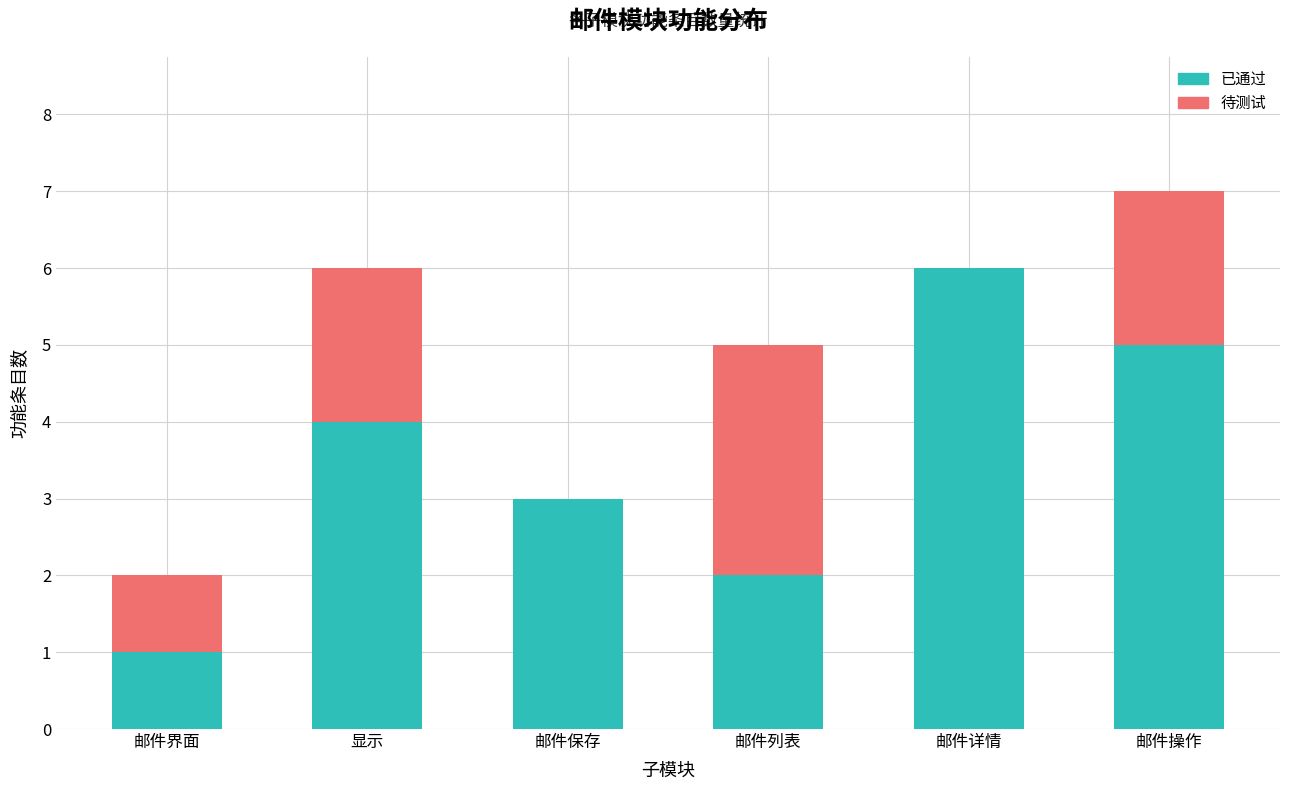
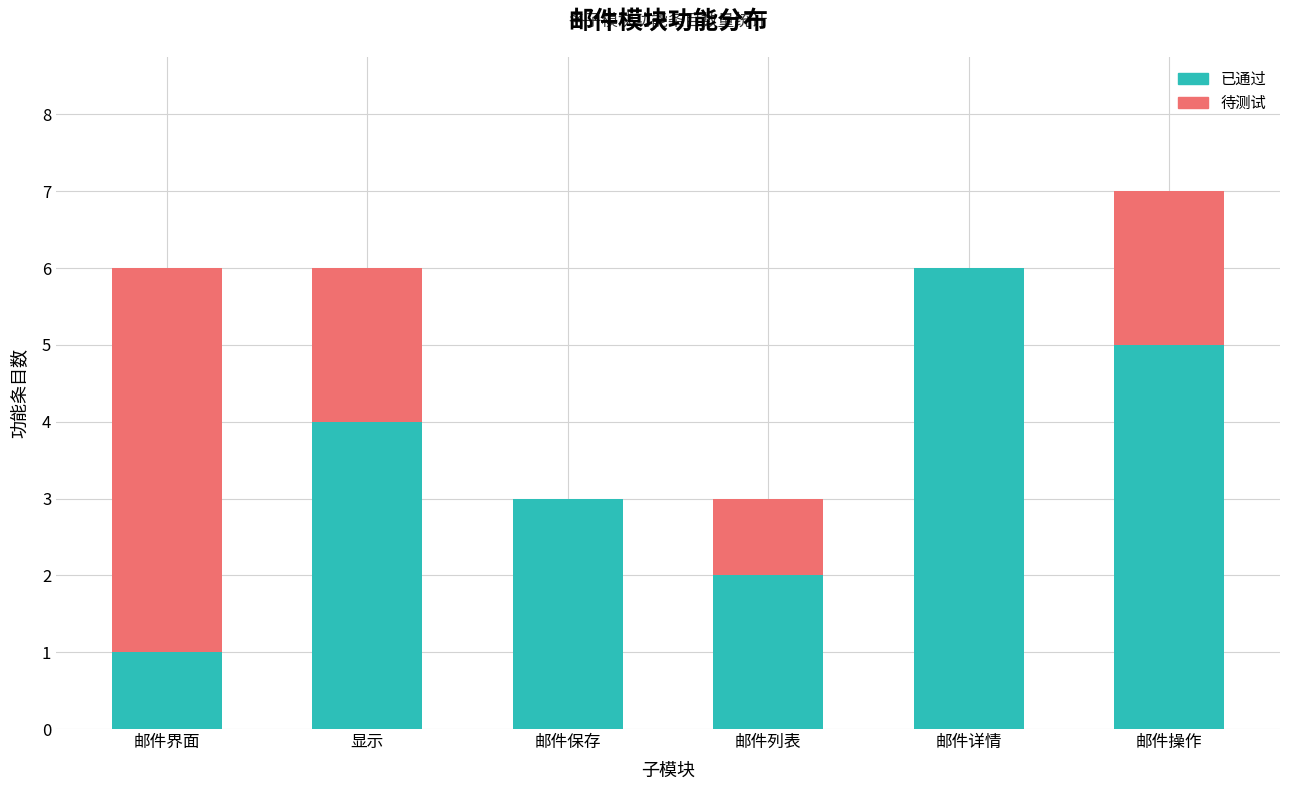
  {
    "已通过": {
      "邮件界面": 1,
      "显示": 4,
      "邮件保存": 3,
      "邮件列表": 2,
      "邮件详情": 6,
      "邮件操作": 5
    },
    "待测试": {
-     "邮件界面": 1,
+     "邮件界面": 5,
      "显示": 2,
      "邮件保存": 0,
-     "邮件列表": 3,
+     "邮件列表": 1,
      "邮件详情": 0,
      "邮件操作": 2
    }
  }
